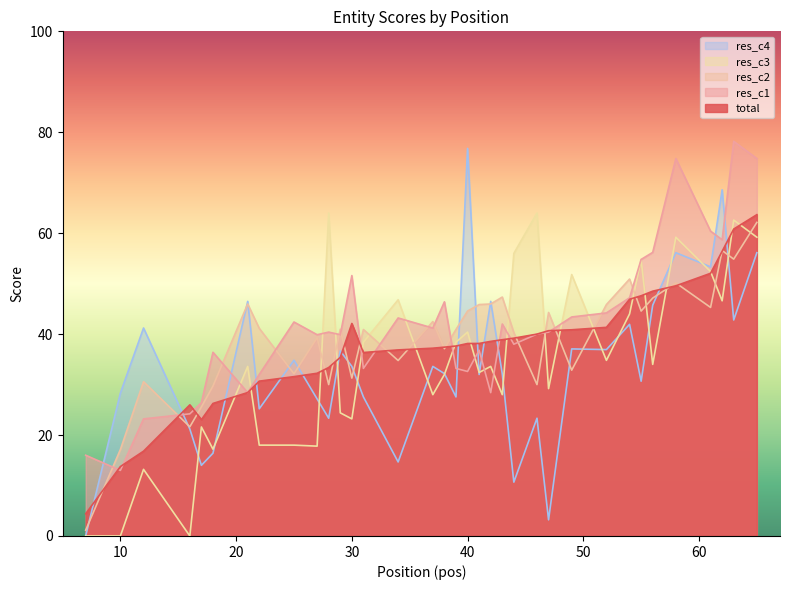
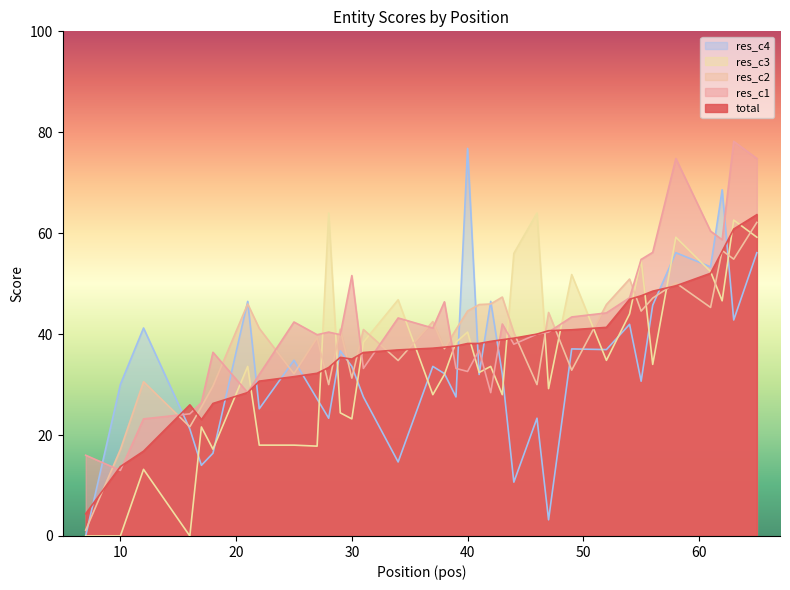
  {
    "res_c4": {
-     "10": 28,
+     "10": 30,
      "30": 34,
      "40": 77
    },
    "total": {
      "10": 14,
-     "30": 42,
+     "30": 35,
      "40": 38
    }
  }
